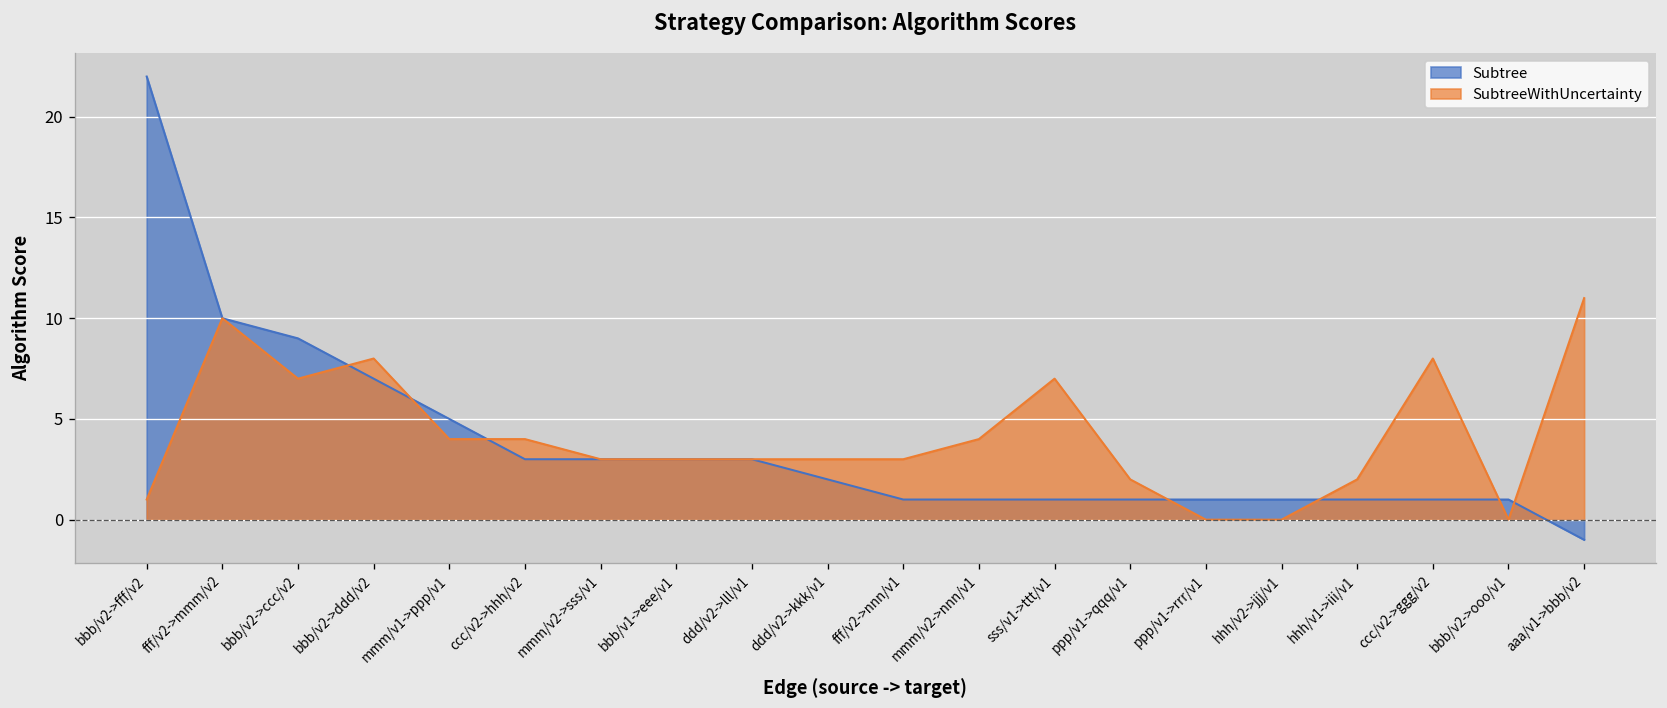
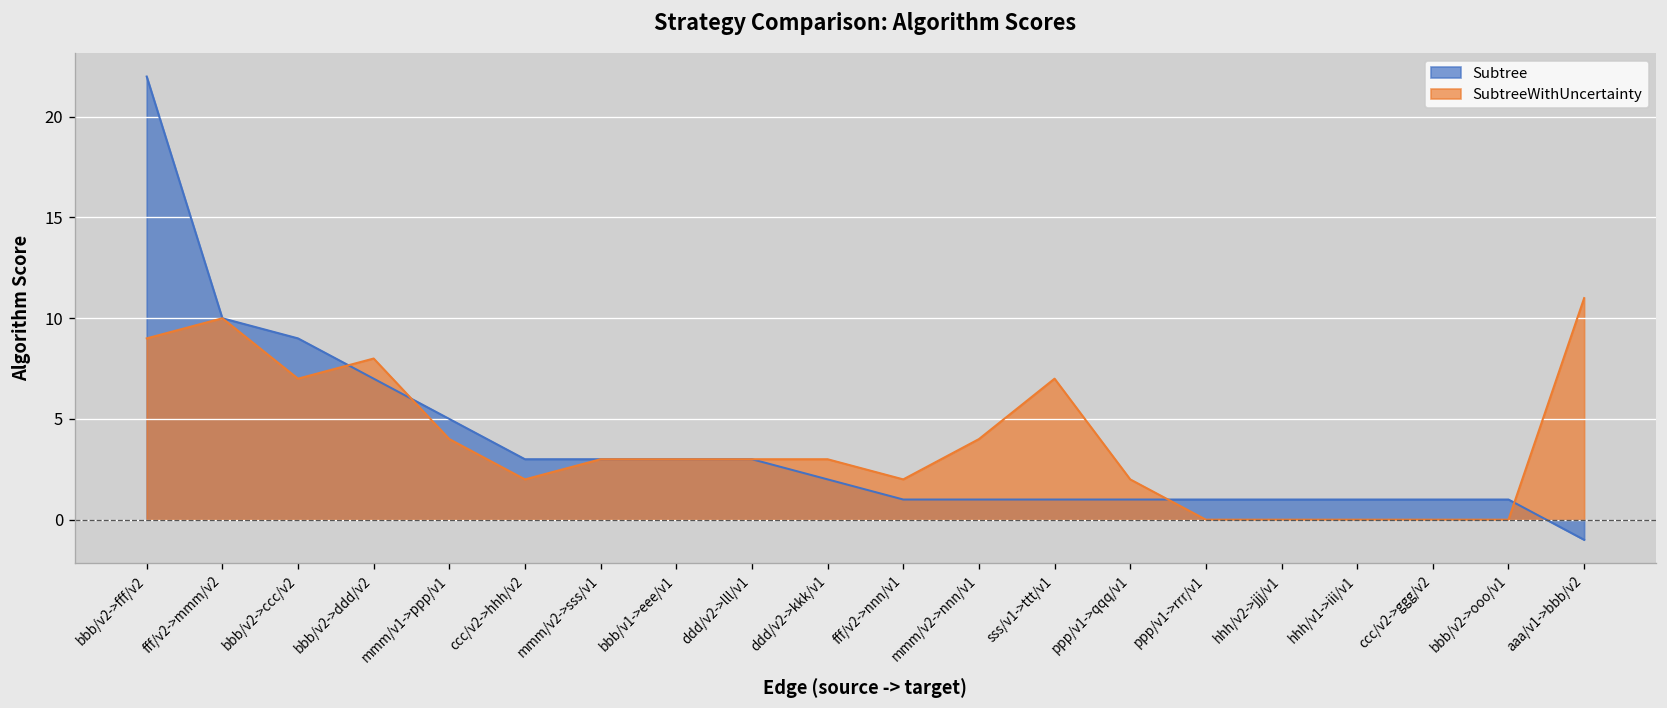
  {
    "SubtreeWithUncertainty": {
-     "bbb/v2->fff/v2": 1,
+     "bbb/v2->fff/v2": 9,
      "bbb/v2->ccc/v2": 7,
      "bbb/v2->ddd/v2": 8,
      "mmm/v1->ppp/v1": 4,
-     "ccc/v2->hhh/v2": 4,
+     "ccc/v2->hhh/v2": 2,
      "ddd/v2->kkk/v1": 3,
-     "fff/v2->nnn/v1": 3,
+     "fff/v2->nnn/v1": 2,
      "mmm/v2->nnn/v1": 4,
      "sss/v1->ttt/v1": 7,
      "ppp/v1->qqq/v1": 2,
      "ppp/v1->rrr/v1": 0,
      "hhh/v2->jjj/v1": 0,
-     "hhh/v1->iii/v1": 2,
-     "ccc/v2->ggg/v2": 8,
+     "hhh/v1->iii/v1": 0,
+     "ccc/v2->ggg/v2": 0,
      "bbb/v2->ooo/v1": 0,
      "aaa/v1->bbb/v2": 11
    }
  }
